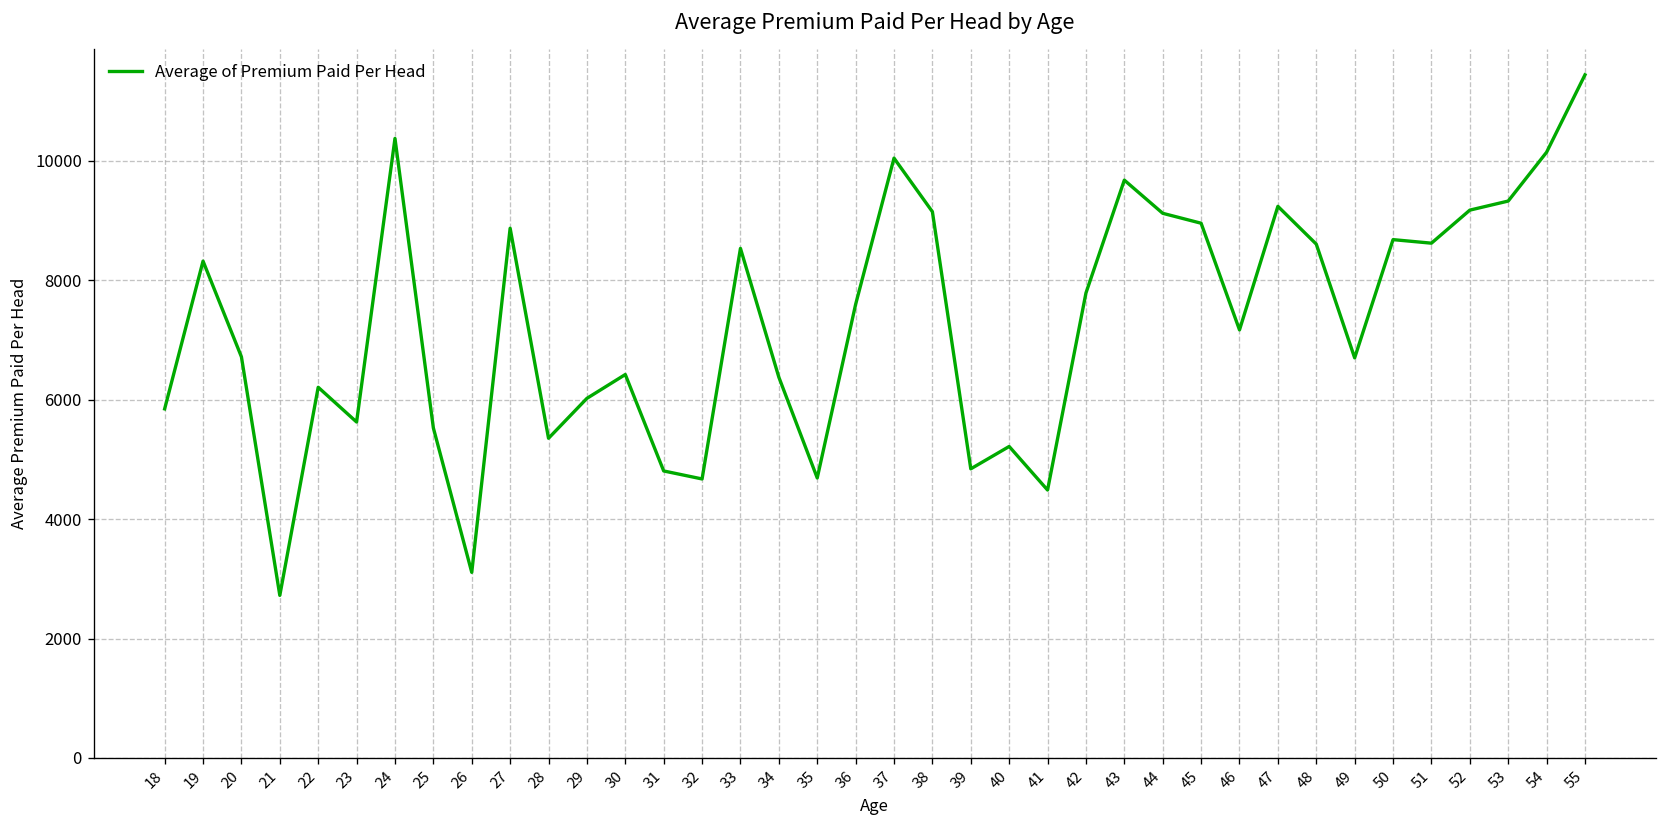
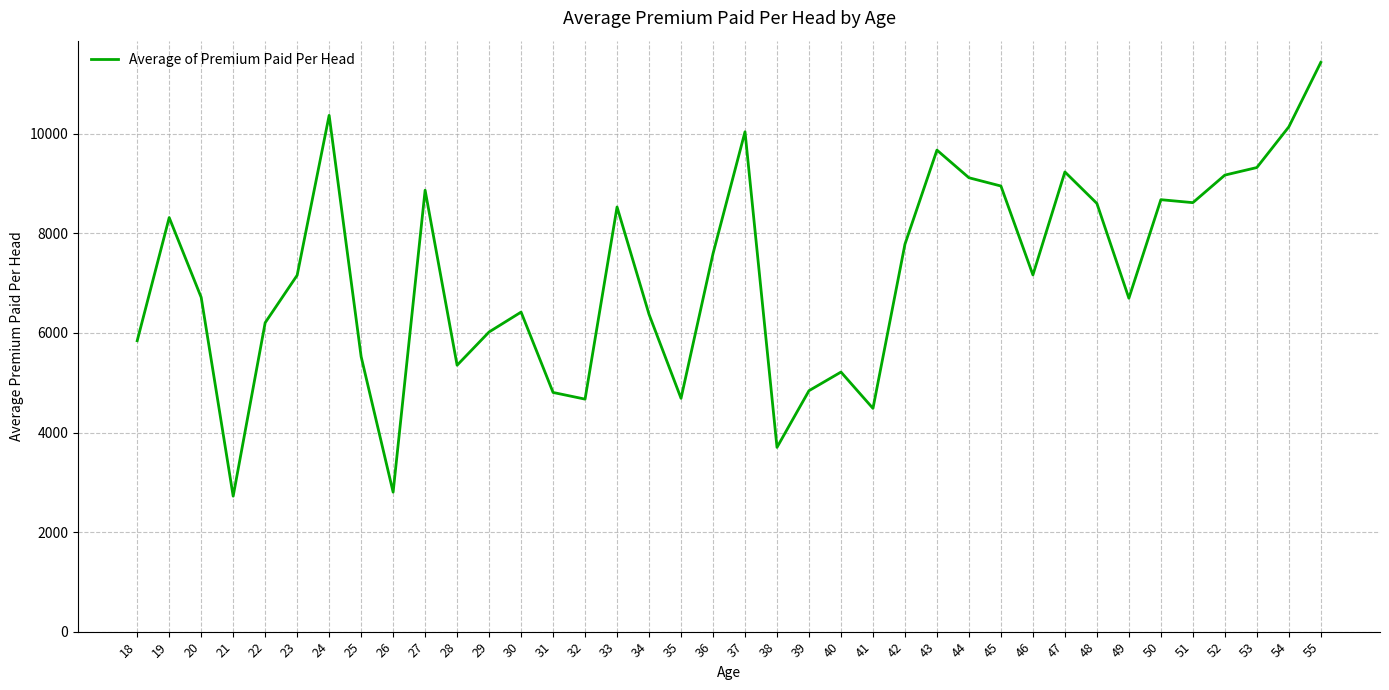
  {
    "18": 5800,
    "19": 8300,
    "20": 6700,
    "21": 2700,
    "22": 6200,
-   "23": 5600,
+   "23": 7200,
    "24": 10400,
    "25": 5500,
-   "26": 3100,
+   "26": 2800,
    "27": 8900,
    "28": 5400,
    "29": 6000,
    "30": 6400,
    "31": 4800,
    "32": 4700,
    "33": 8500,
    "34": 6400,
    "35": 4700,
    "36": 7600,
    "37": 10000,
-   "38": 9100,
+   "38": 3700,
    "39": 4800,
    "40": 5200,
    "41": 4500,
    "42": 7800,
    "43": 9700,
    "44": 9100,
    "45": 9000,
    "46": 7200,
    "47": 9200,
    "48": 8600,
    "49": 6700,
    "50": 8700,
    "51": 8600,
    "52": 9200,
    "53": 9300,
    "54": 10100,
    "55": 11400
  }
